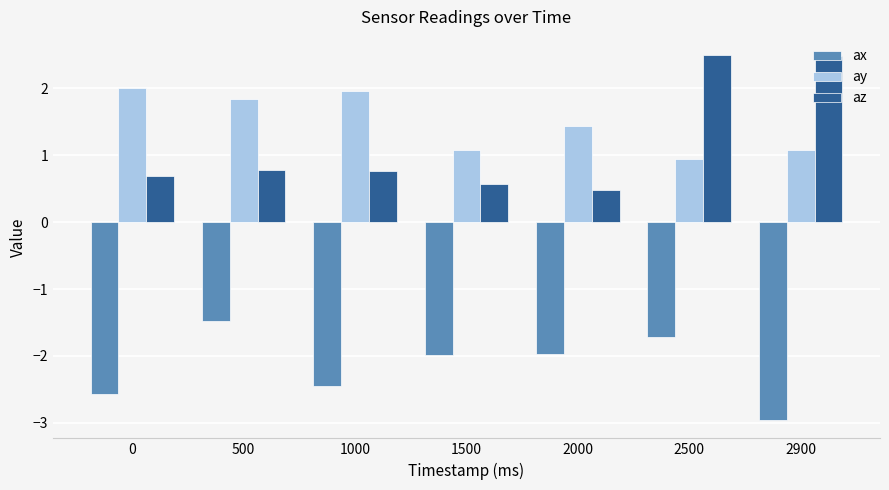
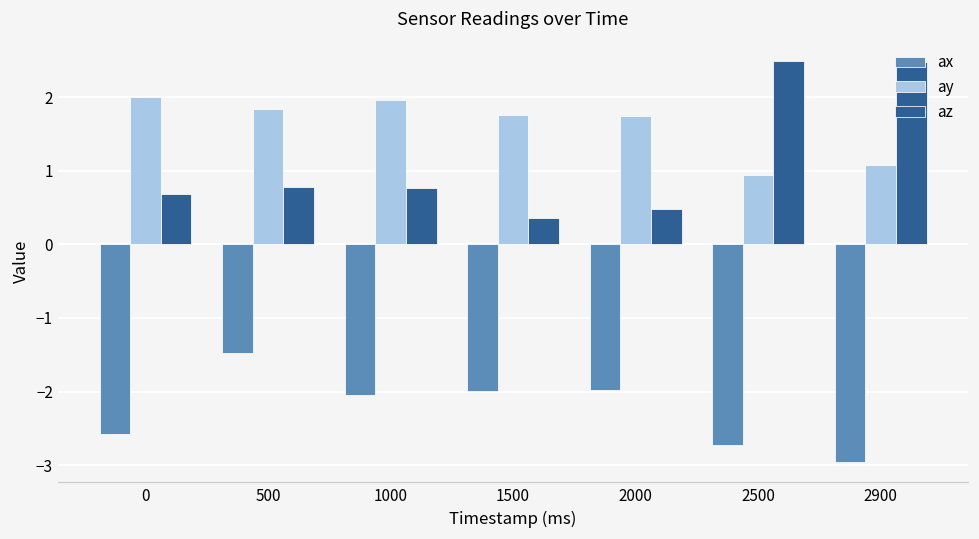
  {
    "ax": {
      "0": -2.6,
      "500": -1.5,
-     "1000": -2.4,
+     "1000": -2.0,
      "1500": -2.0,
      "2000": -2.0,
-     "2500": -1.7,
+     "2500": -2.7,
      "2900": -3.0
    },
    "ay": {
      "0": 2.0,
      "500": 1.8,
      "1000": 2.0,
-     "1500": 1.1,
-     "2000": 1.4,
+     "1500": 1.8,
+     "2000": 1.7,
      "2500": 0.9,
      "2900": 1.1
    },
    "az": {
      "0": 0.7,
      "500": 0.8,
      "1000": 0.8,
-     "1500": 0.6,
+     "1500": 0.4,
      "2000": 0.5,
      "2500": 2.5,
      "2900": 2.5
    }
  }
